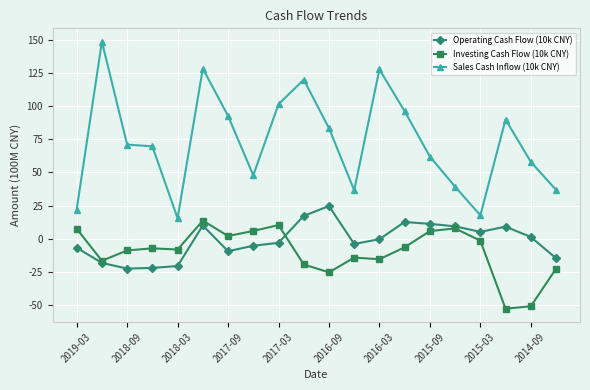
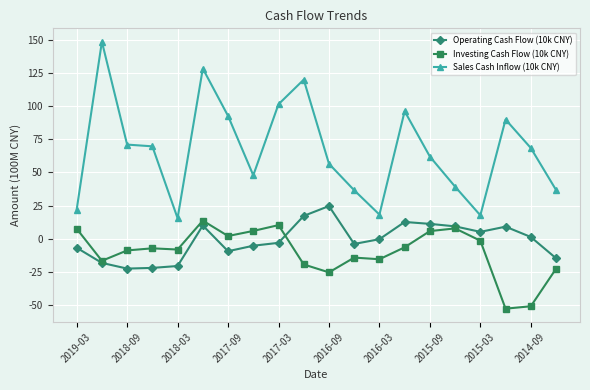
  {
    "Sales Cash Inflow (10k CNY)": {
      "2019-03": 22,
      "2018-09": 71,
      "2018-03": 16,
      "2017-09": 93,
      "2017-03": 101,
-     "2016-09": 83,
-     "2016-03": 128,
+     "2016-09": 57,
+     "2016-03": 18,
      "2015-09": 62,
      "2015-03": 18,
-     "2014-09": 58
+     "2014-09": 68
    }
  }
